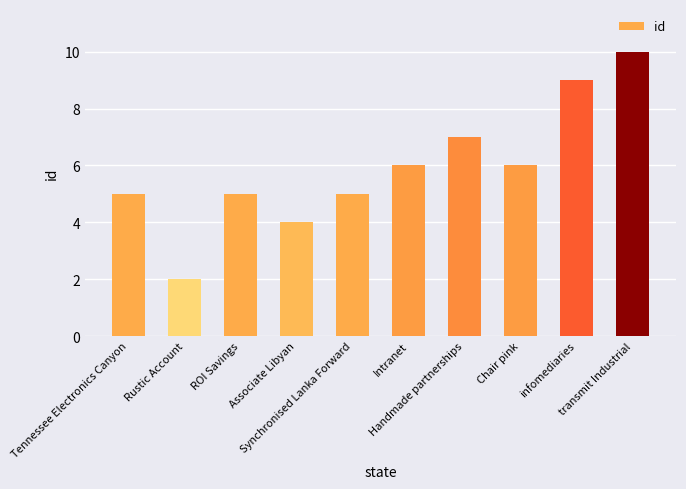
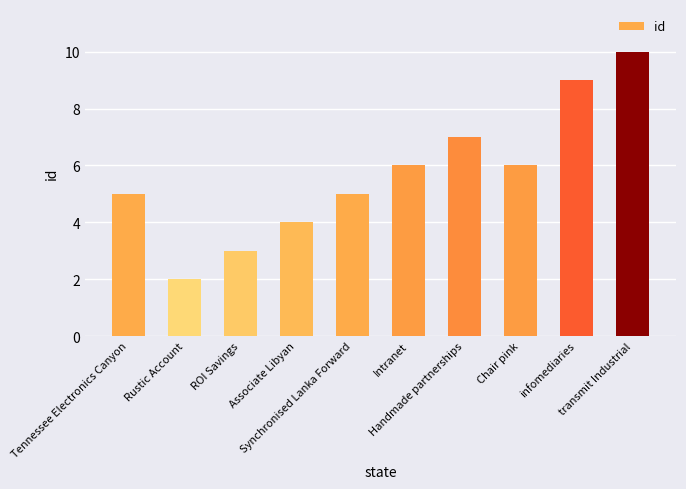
  {
    "Tennessee Electronics Canyon": 5,
    "Rustic Account": 2,
-   "ROI Savings": 5,
+   "ROI Savings": 3,
    "Associate Libyan": 4,
    "Synchronised Lanka Forward": 5,
    "Intranet": 6,
    "Handmade partnerships": 7,
    "Chair pink": 6,
    "infomediaries": 9,
    "transmit Industrial": 10
  }
